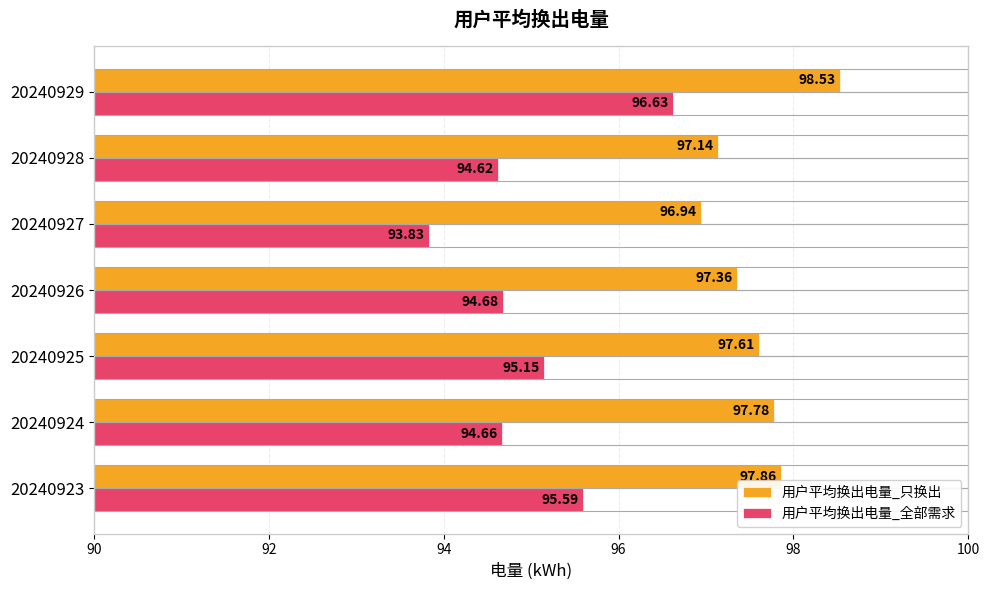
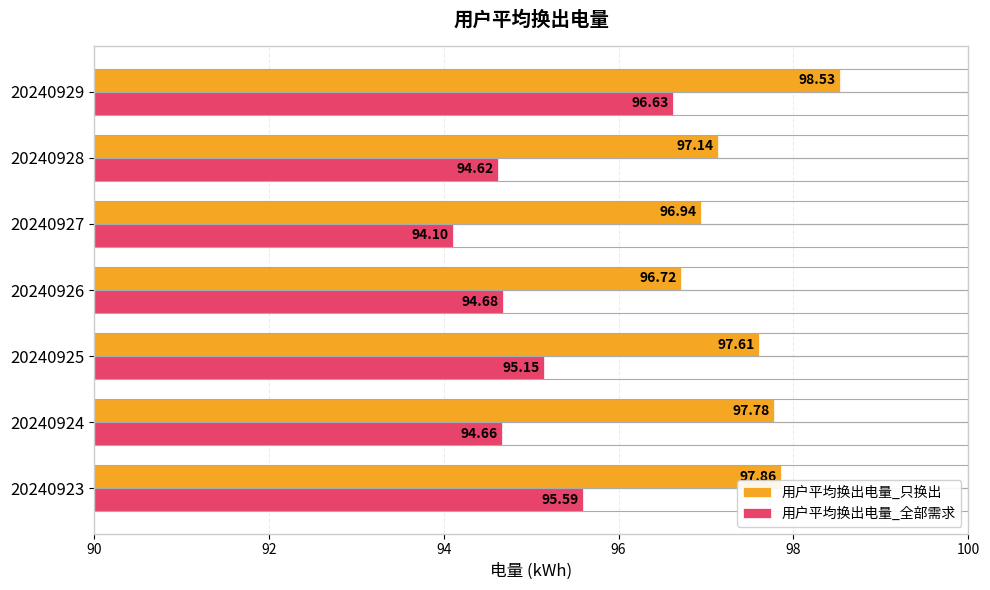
  {
    "用户平均换出电量_只换出": {
      "20240929": 98.53,
      "20240928": 97.14,
      "20240927": 96.94,
-     "20240926": 97.36,
+     "20240926": 96.72,
      "20240925": 97.61,
      "20240924": 97.78
    },
    "用户平均换出电量_全部需求": {
      "20240929": 96.63,
      "20240928": 94.62,
-     "20240927": 93.83,
+     "20240927": 94.10,
      "20240926": 94.68,
      "20240925": 95.15,
      "20240924": 94.66,
      "20240923": 95.59
    }
  }
